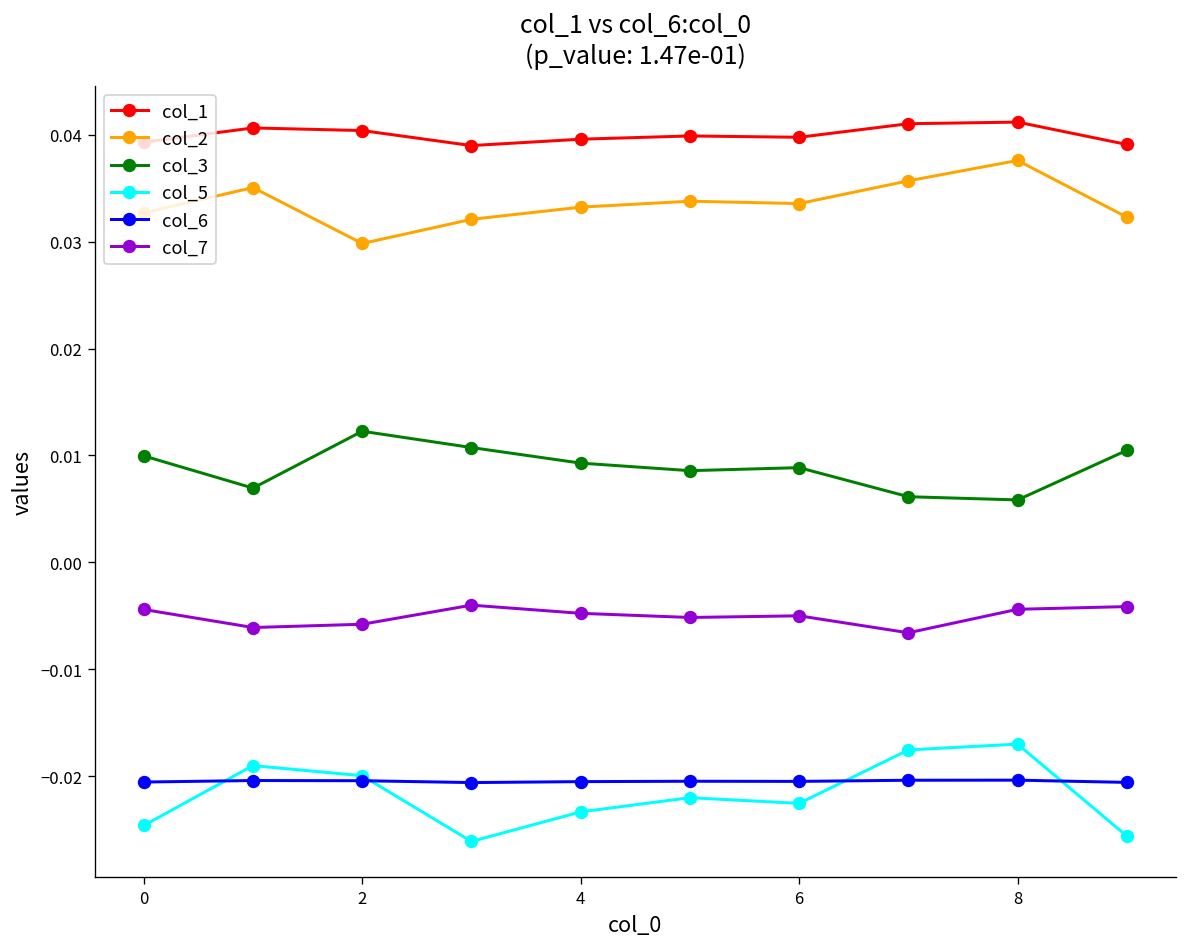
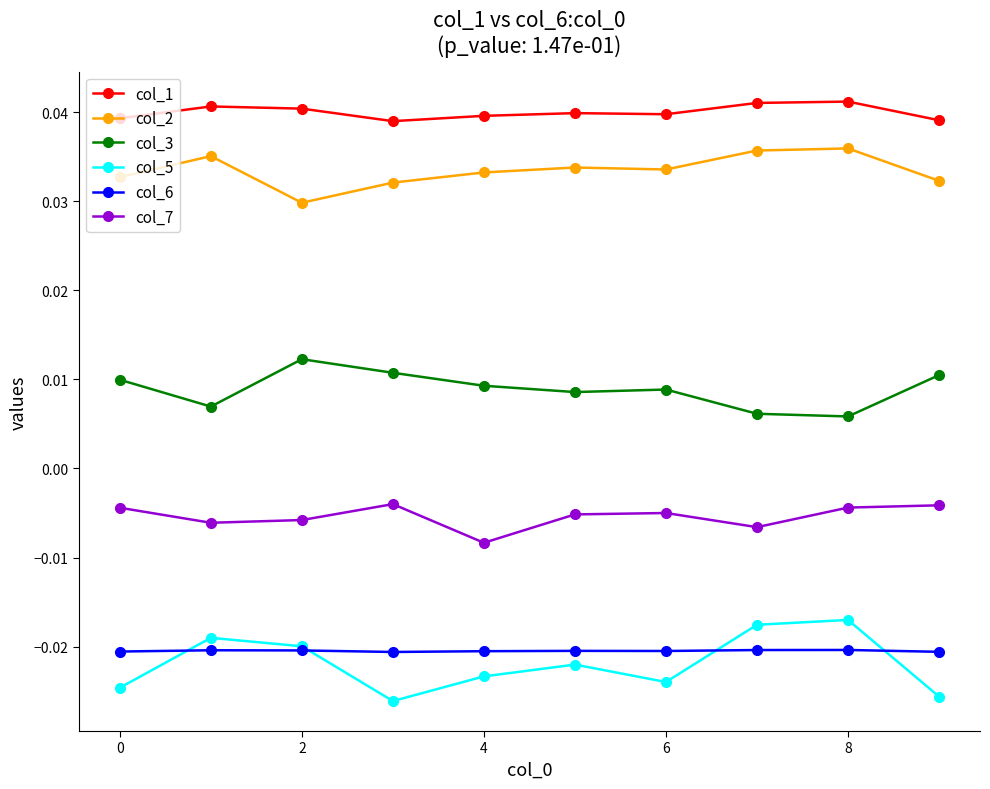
  {
    "col_1": {
      "2": 0.040,
      "4": 0.040,
      "6": 0.040,
      "8": 0.041
    },
    "col_2": {
      "2": 0.030,
      "4": 0.033,
      "6": 0.034,
-     "8": 0.038
+     "8": 0.036
    },
    "col_3": {
      "0": 0.010,
      "2": 0.012,
      "4": 0.009,
      "6": 0.009,
      "8": 0.006
    },
    "col_5": {
      "0": -0.025,
      "2": -0.020,
      "4": -0.023,
-     "6": -0.023,
+     "6": -0.024,
      "8": -0.017
    },
    "col_6": {
      "0": -0.021,
      "2": -0.020,
      "4": -0.021,
      "6": -0.020,
      "8": -0.020
    },
    "col_7": {
      "0": -0.004,
      "2": -0.006,
-     "4": -0.005,
+     "4": -0.008,
      "6": -0.005,
      "8": -0.004
    }
  }
